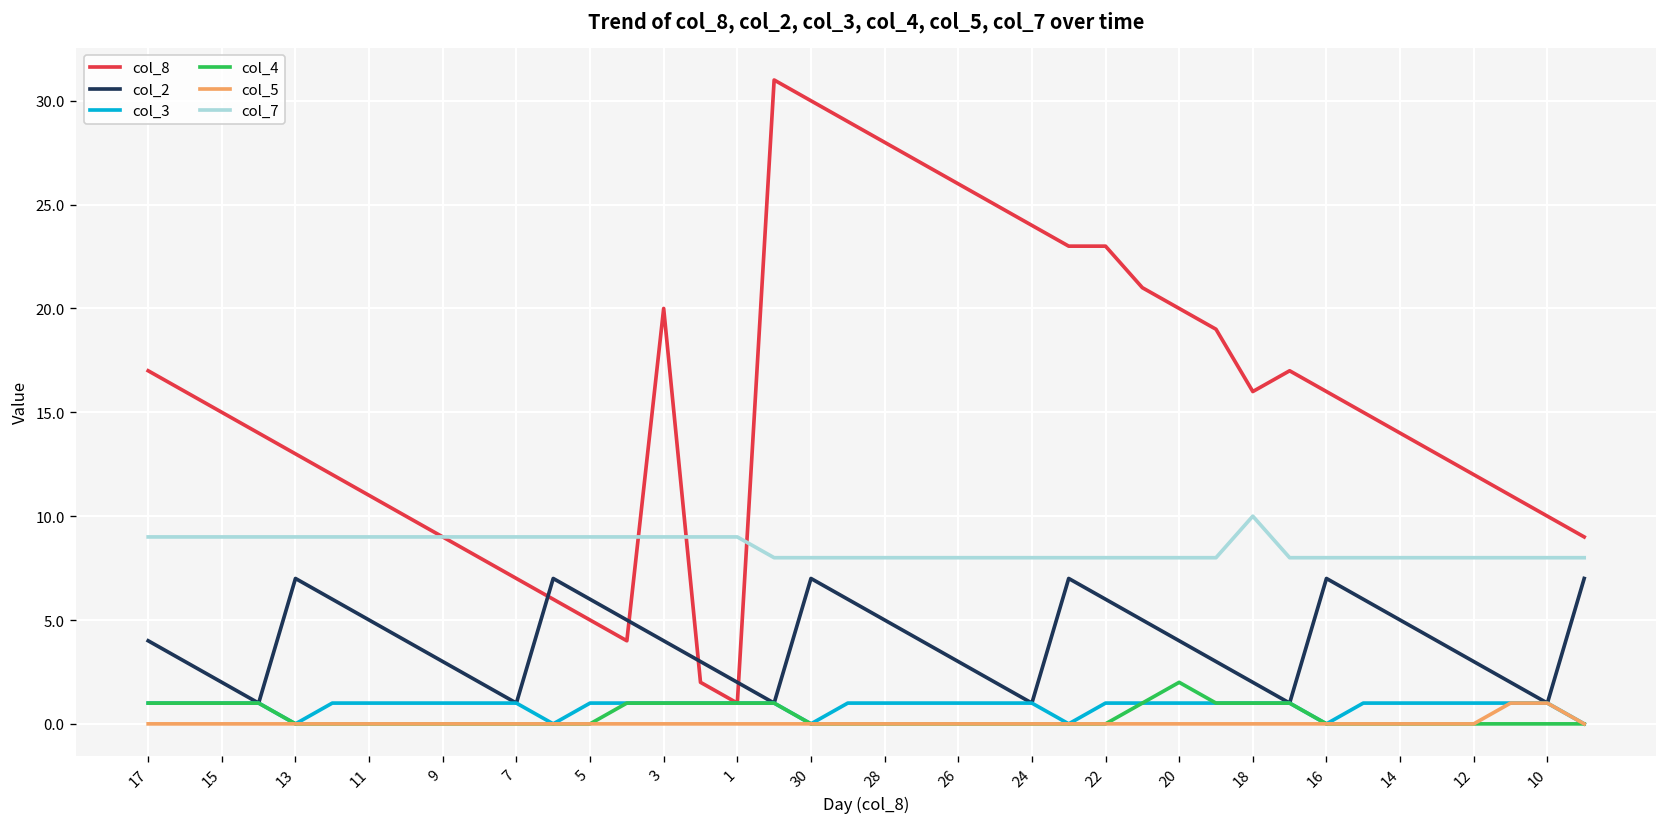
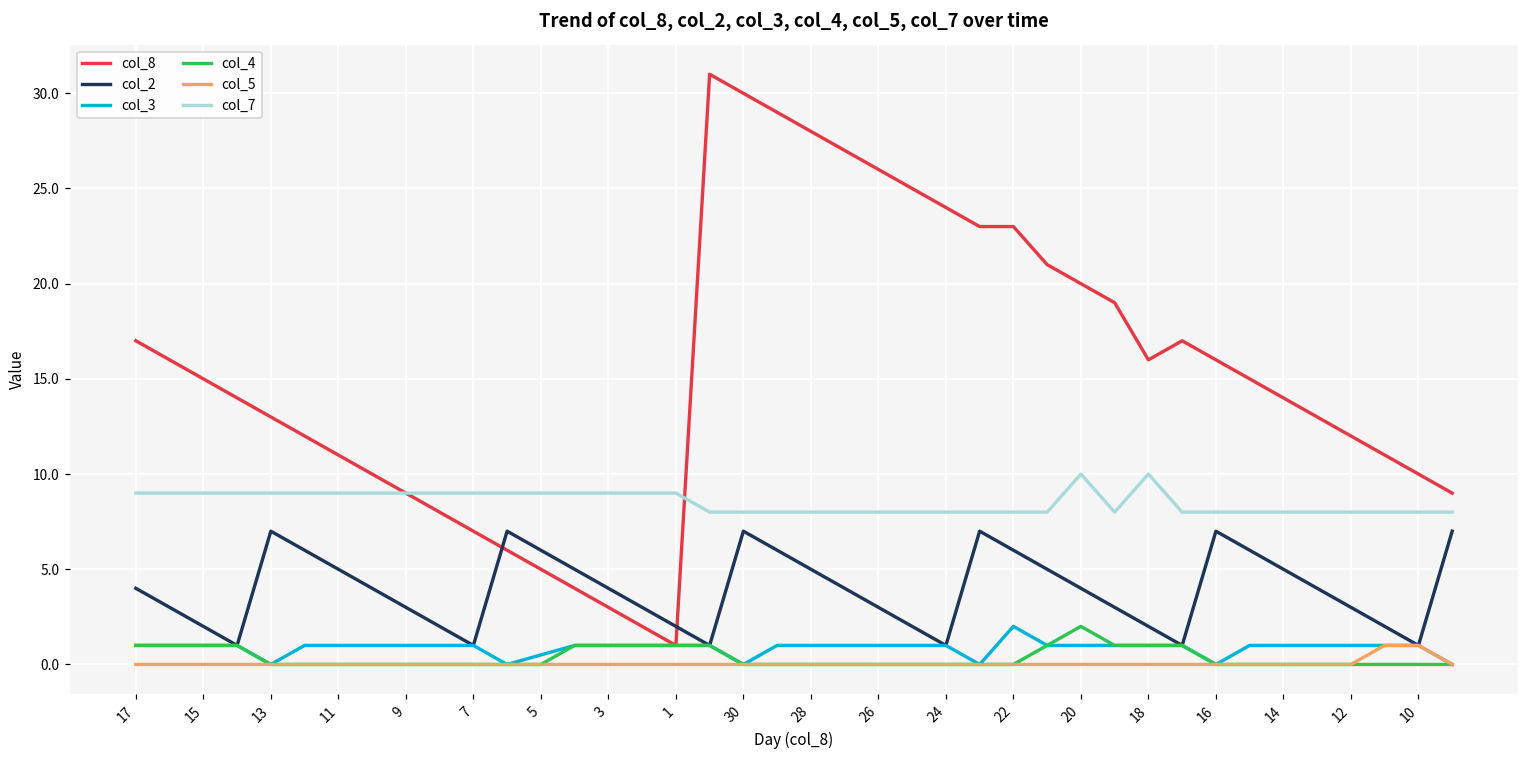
  {
    "col_8": {
      "7": 7,
      "5": 5,
-     "3": 20,
+     "3": 3,
      "30": 30,
      "28": 28,
      "26": 26,
      "24": 24,
      "22": 23,
      "20": 20,
      "18": 16
    },
    "col_2": {
      "5": 6.0,
      "3": 4.0,
      "1": 2.0,
      "30": 7.0,
      "28": 5.0,
      "26": 3.0,
      "22": 6.0,
      "20": 4.0,
      "18": 2.0
    },
    "col_3": {
-     "5": 1.0,
+     "5": 0.5,
      "28": 1.0,
      "26": 1.0,
-     "22": 1,
+     "22": 2,
      "20": 1.0
    },
    "col_4": {
      "20": 2.0
    },
    "col_5": {
      "3": 0.0,
      "1": 0.0,
      "20": 0.0,
      "18": 0.0
    },
    "col_7": {
      "7": 9,
      "5": 9,
      "3": 9,
      "1": 9,
      "30": 8,
      "28": 8,
      "26": 8,
      "24": 8,
      "22": 8,
-     "20": 8,
+     "20": 10,
      "18": 10
    }
  }
